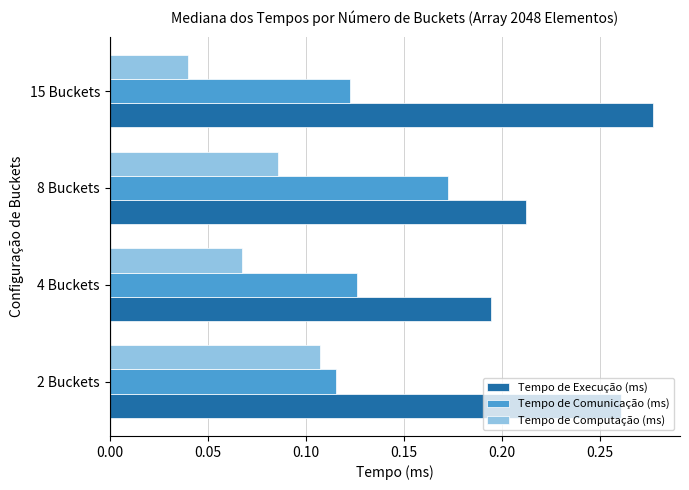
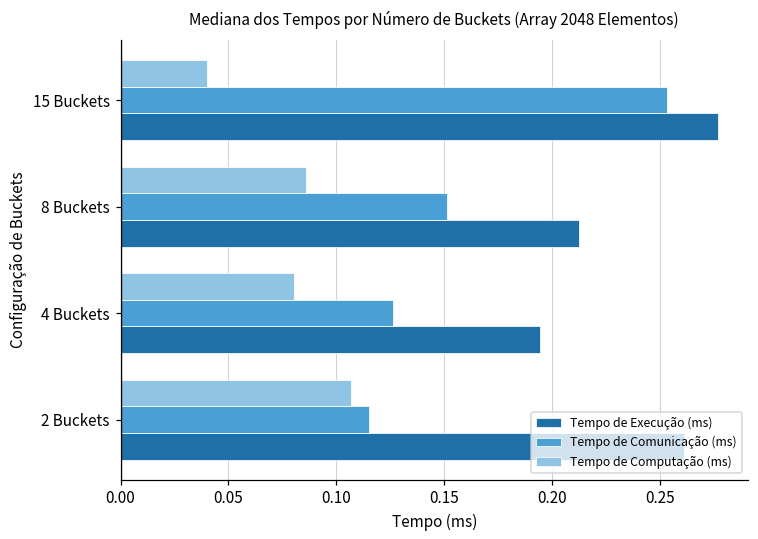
  {
    "Tempo de Execução (ms)": {
      "15 Buckets": 0.277,
      "8 Buckets": 0.213,
      "4 Buckets": 0.195
    },
    "Tempo de Comunicação (ms)": {
-     "15 Buckets": 0.122,
-     "8 Buckets": 0.172,
+     "15 Buckets": 0.253,
+     "8 Buckets": 0.151,
      "4 Buckets": 0.126,
      "2 Buckets": 0.115
    },
    "Tempo de Computação (ms)": {
      "15 Buckets": 0.040,
      "8 Buckets": 0.086,
-     "4 Buckets": 0.067,
+     "4 Buckets": 0.080,
      "2 Buckets": 0.107
    }
  }
